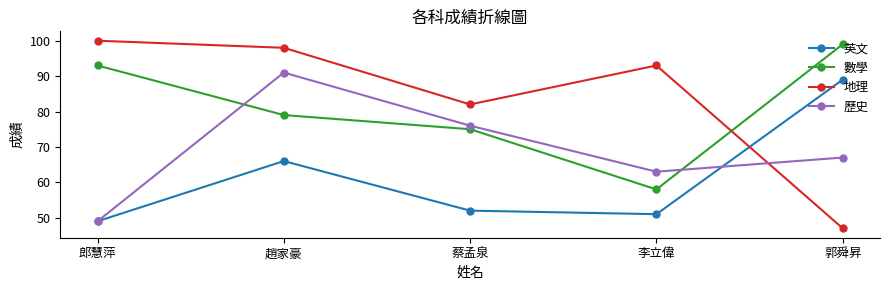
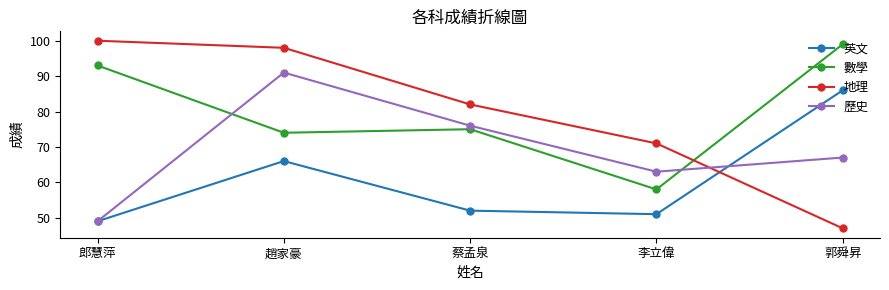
  {
    "英文": {
      "趙家豪": 66,
      "蔡孟泉": 52,
      "李立偉": 51,
-     "郭舜昇": 89
+     "郭舜昇": 86
    },
    "數學": {
      "郎慧萍": 93,
-     "趙家豪": 79,
+     "趙家豪": 74,
      "蔡孟泉": 75,
      "李立偉": 58,
      "郭舜昇": 99
    },
    "地理": {
      "郎慧萍": 100,
      "趙家豪": 98,
      "蔡孟泉": 82,
-     "李立偉": 93,
+     "李立偉": 71,
      "郭舜昇": 47
    },
    "歷史": {
      "趙家豪": 91,
      "蔡孟泉": 76,
      "李立偉": 63,
      "郭舜昇": 67
    }
  }
